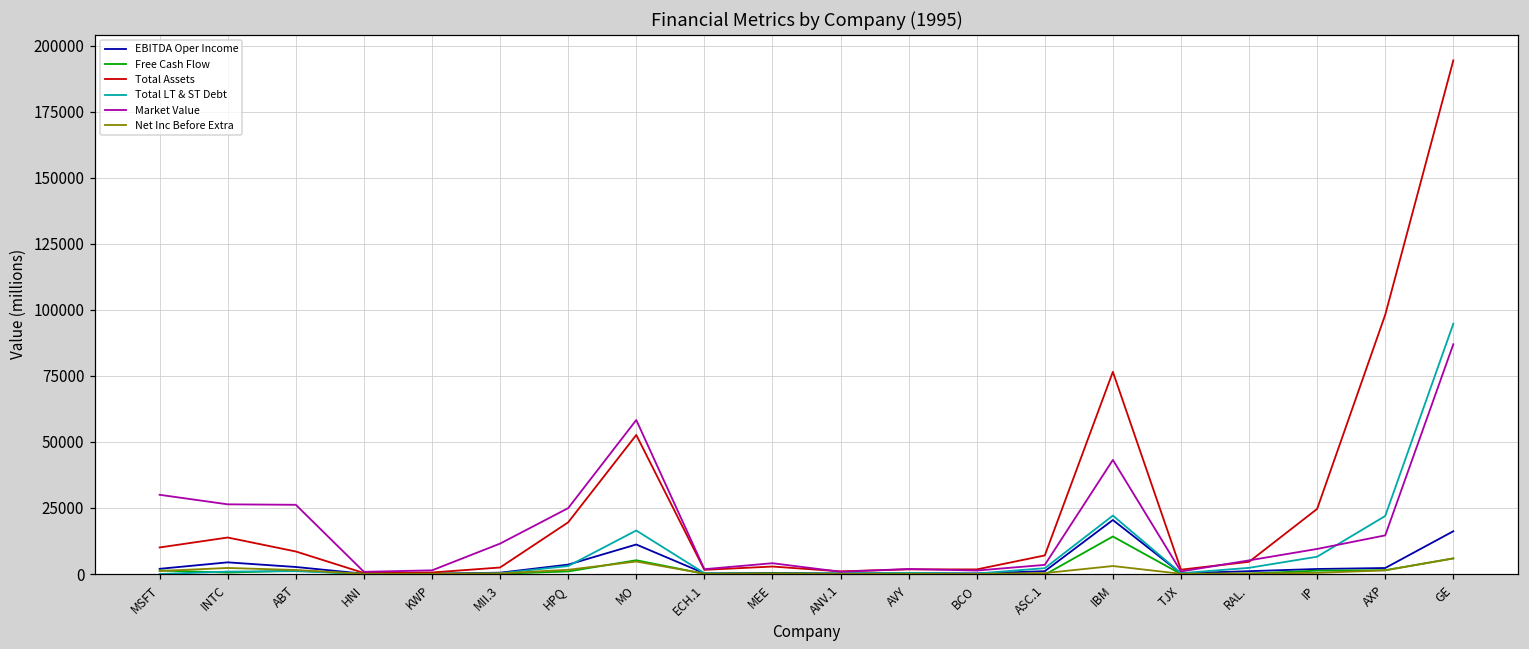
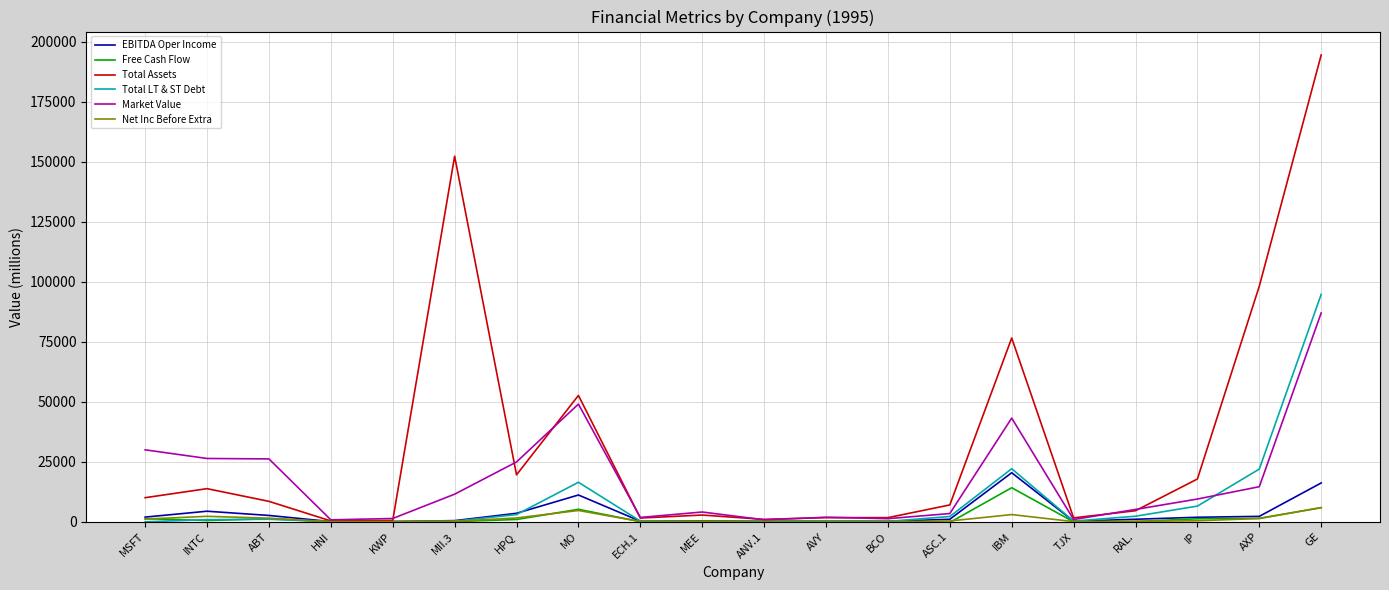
  {
    "EBITDA Oper Income": {
      "INTC": 4000,
      "ABT": 3000,
      "MO": 11000,
      "IBM": 20000,
      "GE": 16000
    },
    "Free Cash Flow": {
      "IBM": 14000
    },
    "Total Assets": {
      "MSFT": 10000,
      "INTC": 14000,
      "ABT": 9000,
-     "MII.3": 2000,
+     "MII.3": 152000,
      "HPQ": 20000,
      "MO": 53000,
      "MEE": 3000,
      "ASC.1": 7000,
      "IBM": 77000,
-     "IP": 25000,
+     "IP": 18000,
      "AXP": 98000,
      "GE": 194000
    },
    "Total LT & ST Debt": {
      "MSFT": 0,
      "MO": 16000,
      "ASC.1": 2000,
      "IBM": 22000,
      "RAL.": 2000,
      "IP": 7000,
      "AXP": 22000,
      "GE": 95000
    },
    "Market Value": {
      "MSFT": 30000,
      "INTC": 26000,
      "ABT": 26000,
      "MII.3": 12000,
      "HPQ": 25000,
-     "MO": 58000,
+     "MO": 49000,
      "MEE": 4000,
      "ASC.1": 3000,
      "IBM": 43000,
      "IP": 9000,
      "AXP": 15000,
      "GE": 87000
    },
    "Net Inc Before Extra": {
      "INTC": 2000,
      "IBM": 3000
    }
  }
